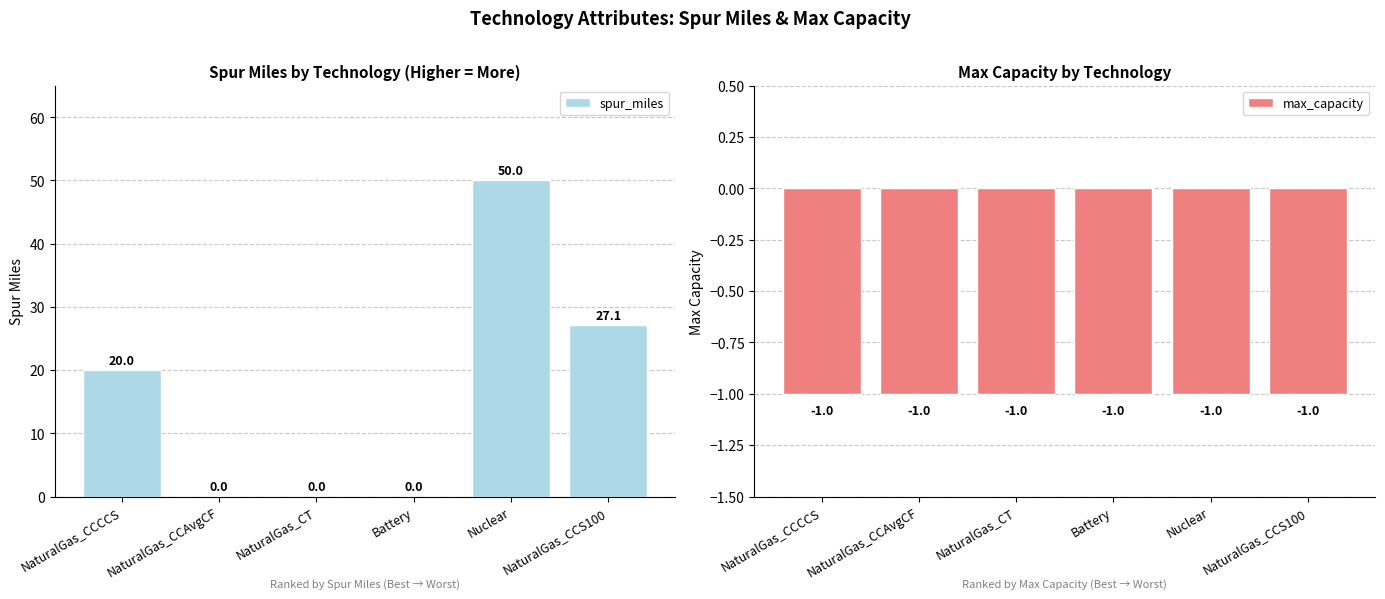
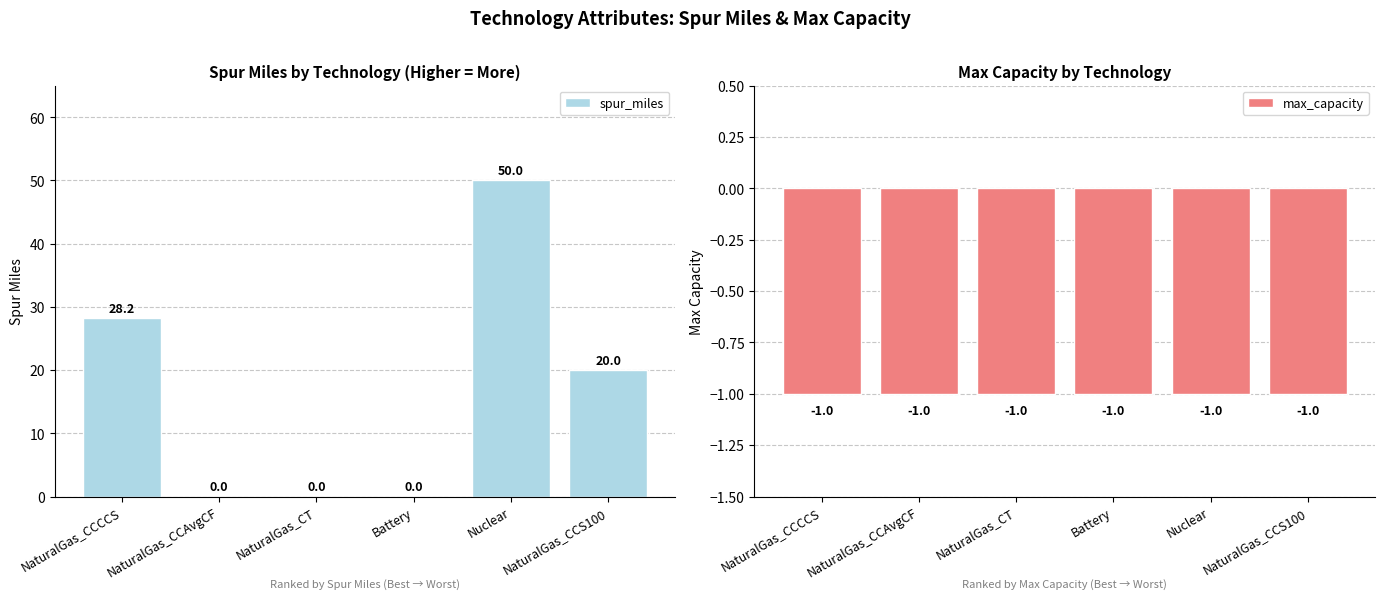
  {
    "Spur Miles by Technology (Higher = More)": {
-     "NaturalGas_CCCCS": 20.0,
+     "NaturalGas_CCCCS": 28.2,
      "NaturalGas_CCAvgCF": 0.0,
      "NaturalGas_CT": 0.0,
      "Battery": 0.0,
      "Nuclear": 50.0,
-     "NaturalGas_CCS100": 27.1
+     "NaturalGas_CCS100": 20.0
    },
    "Max Capacity by Technology": {
      "NaturalGas_CCCCS": -1.0,
      "NaturalGas_CCAvgCF": -1.0,
      "NaturalGas_CT": -1.0,
      "Battery": -1.0,
      "Nuclear": -1.0,
      "NaturalGas_CCS100": -1.0
    }
  }
